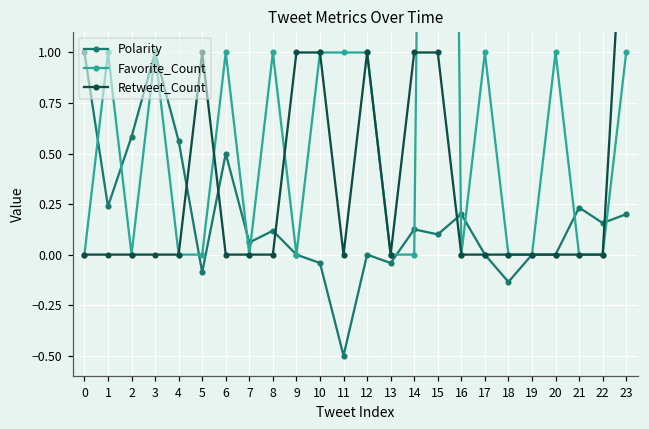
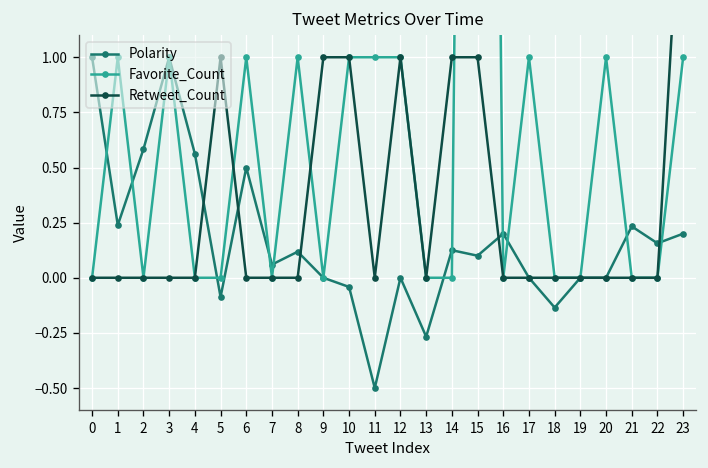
  {
    "Polarity": {
      "1": 0.24,
      "2": 0.58,
      "4": 0.56,
      "5": -0.09,
      "6": 0.50,
      "7": 0.06,
      "8": 0.12,
      "10": -0.04,
      "11": -0.50,
      "12": 0.00,
-     "13": -0.04,
+     "13": -0.27,
      "14": 0.13,
      "15": 0.10,
      "16": 0.20,
      "18": -0.14,
      "21": 0.23,
      "22": 0.16,
      "23": 0.20
    },
    "Favorite_Count": {
      "5": 0.00,
      "6": 1.00,
      "8": 1.00,
      "11": 1.00,
      "14": 0.00,
      "17": 1.00,
      "20": 1.00,
      "23": 1.00
    },
    "Retweet_Count": {
      "1": 0.00,
      "3": 0.00,
      "6": 0.00,
      "8": 0.00,
      "9": 1.00,
      "11": 0.00,
      "14": 1.00,
      "15": 1.00
    }
  }
